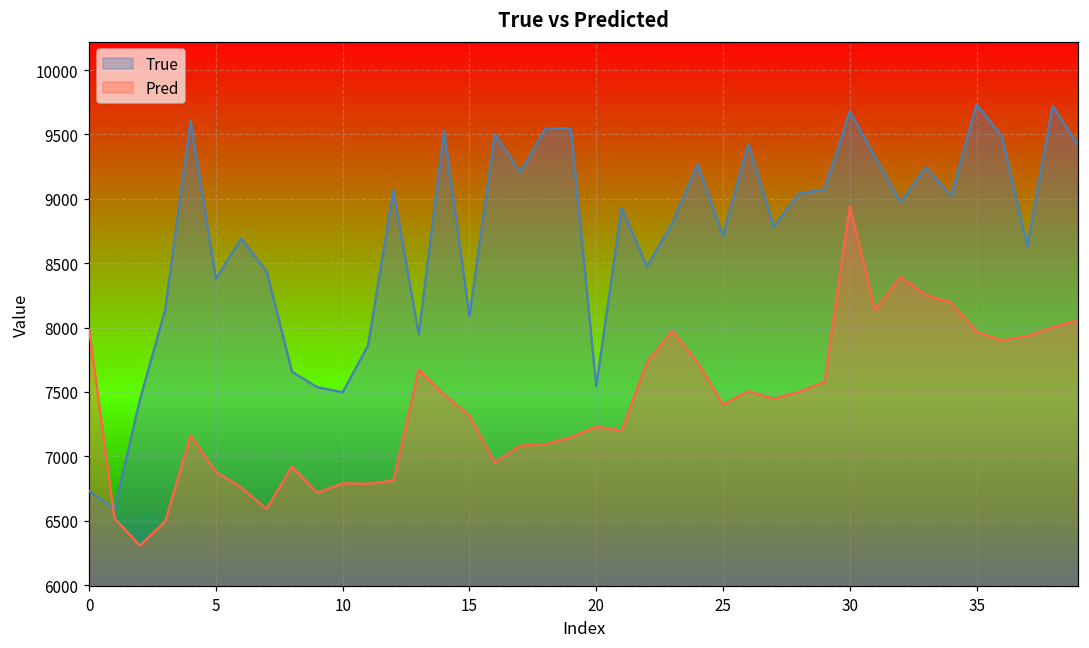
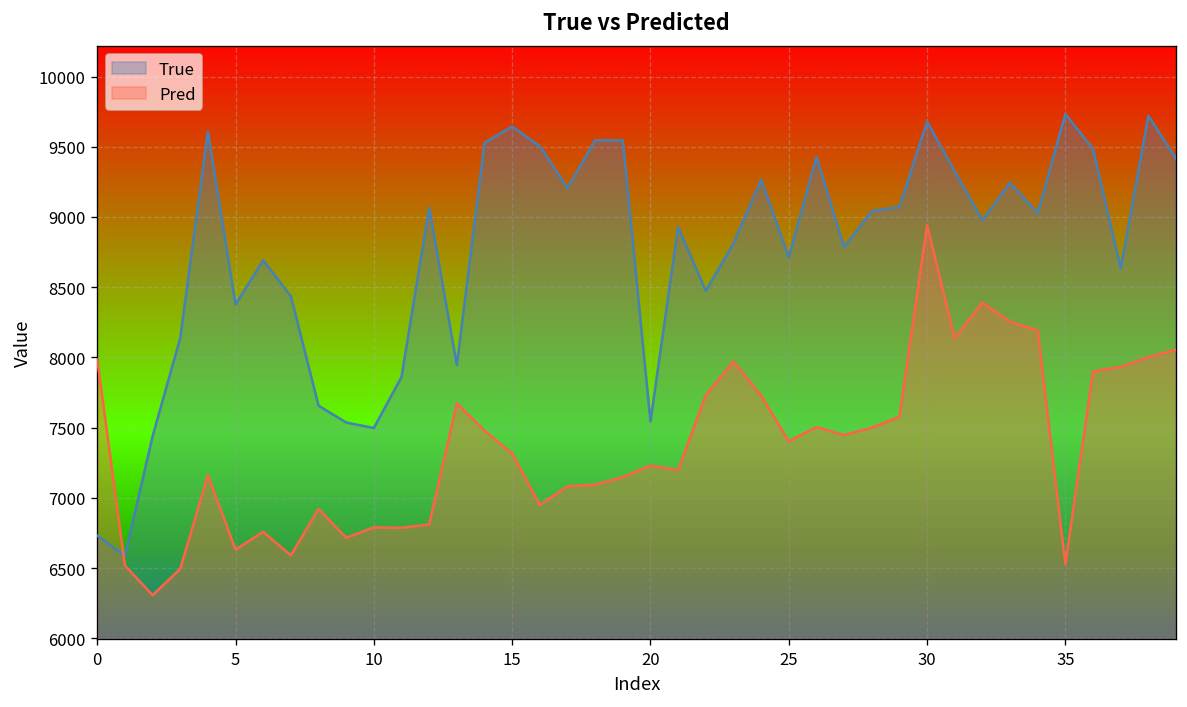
  {
    "True": {
      "0": 6730,
      "5": 8380,
      "10": 7500,
-     "15": 8090,
+     "15": 9640,
      "20": 7550,
      "25": 8710,
      "30": 9680,
      "35": 9730
    },
    "Pred": {
      "0": 7980,
-     "5": 6880,
+     "5": 6630,
      "10": 6790,
      "15": 7320,
      "20": 7230,
      "25": 7400,
      "30": 8940,
-     "35": 7970
+     "35": 6530
    }
  }
